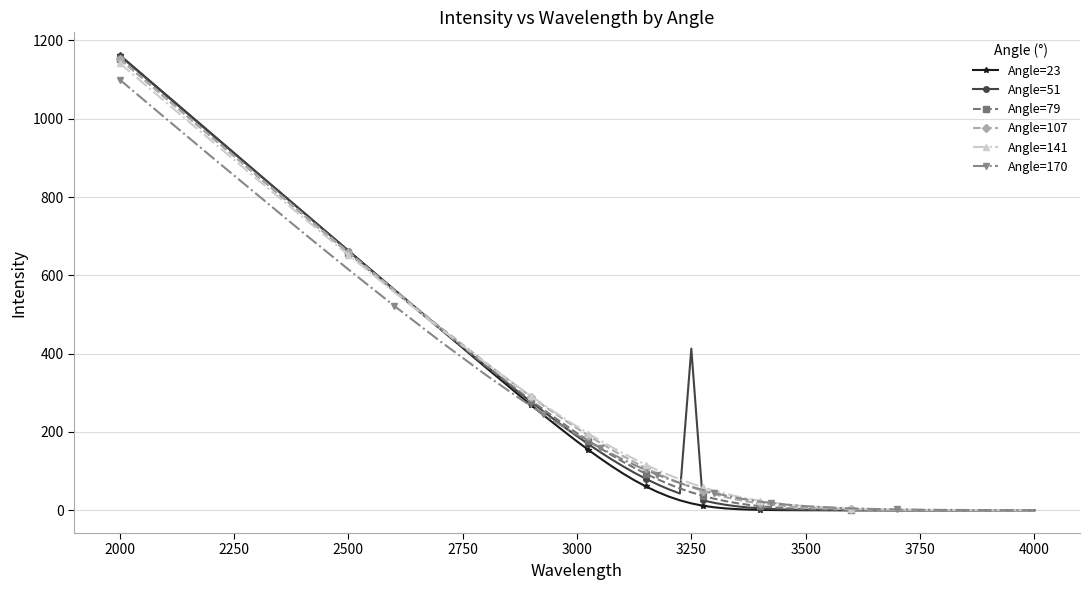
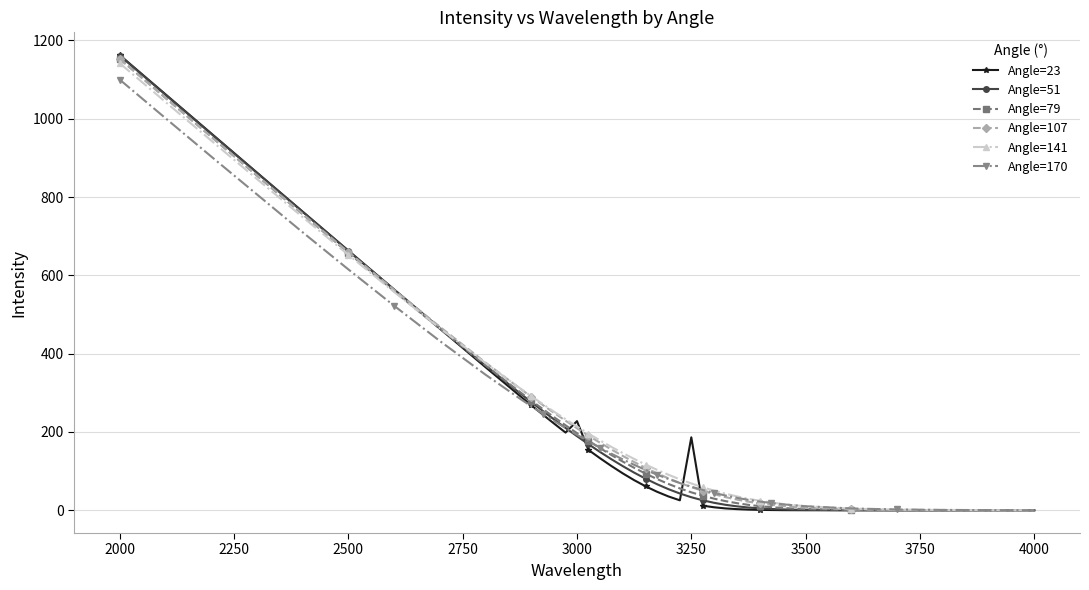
  {
    "Angle=23": {
-     "3000": 180,
-     "3250": 20
+     "3000": 230,
+     "3250": 190
    },
    "Angle=51": {
-     "3250": 410
+     "3250": 30
    }
  }
